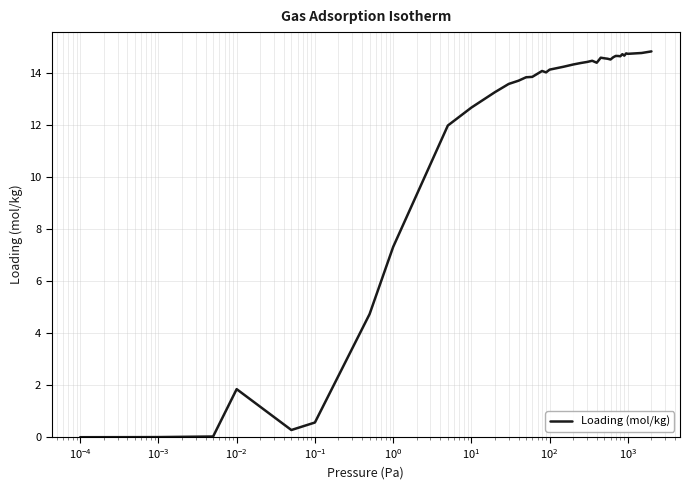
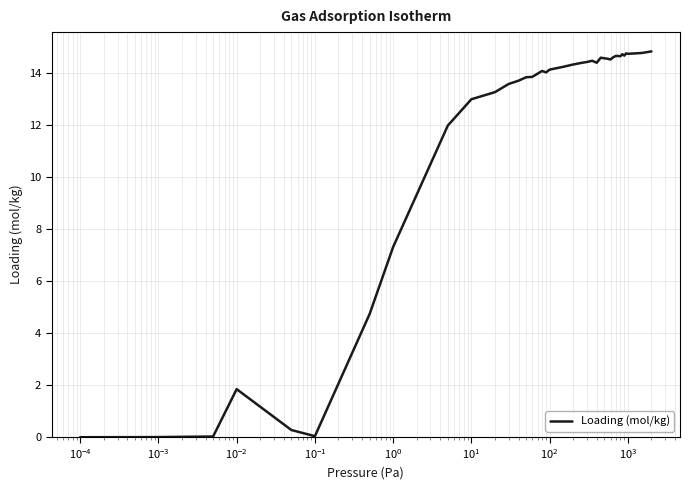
  {
    "10^-4": 0.0,
    "10^-3": 0.0,
    "10^-2": 1.8,
-   "10^-1": 0.6,
+   "10^-1": 0.0,
    "10^0": 7.3,
-   "10^1": 12.7,
+   "10^1": 13.0,
    "10^2": 14.1,
    "10^3": 14.7
  }
